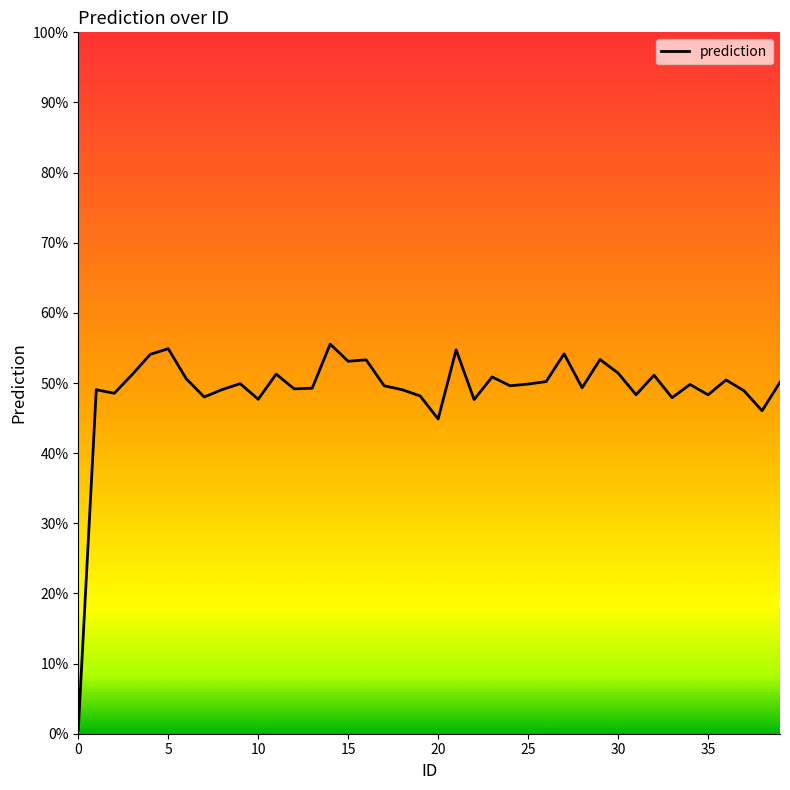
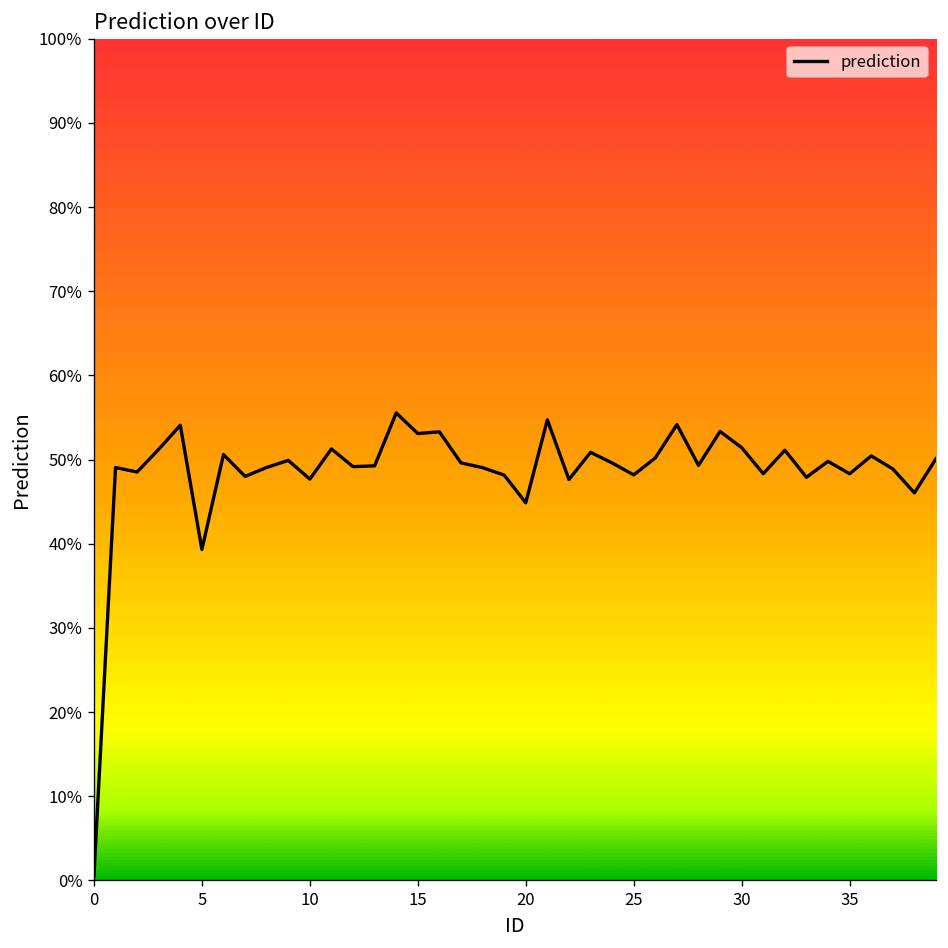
  {
    "0": "1%",
-   "5": "55%",
+   "5": "39%",
    "10": "48%",
    "15": "53%",
    "20": "45%",
-   "25": "50%",
+   "25": "48%",
    "30": "51%",
    "35": "48%"
  }
